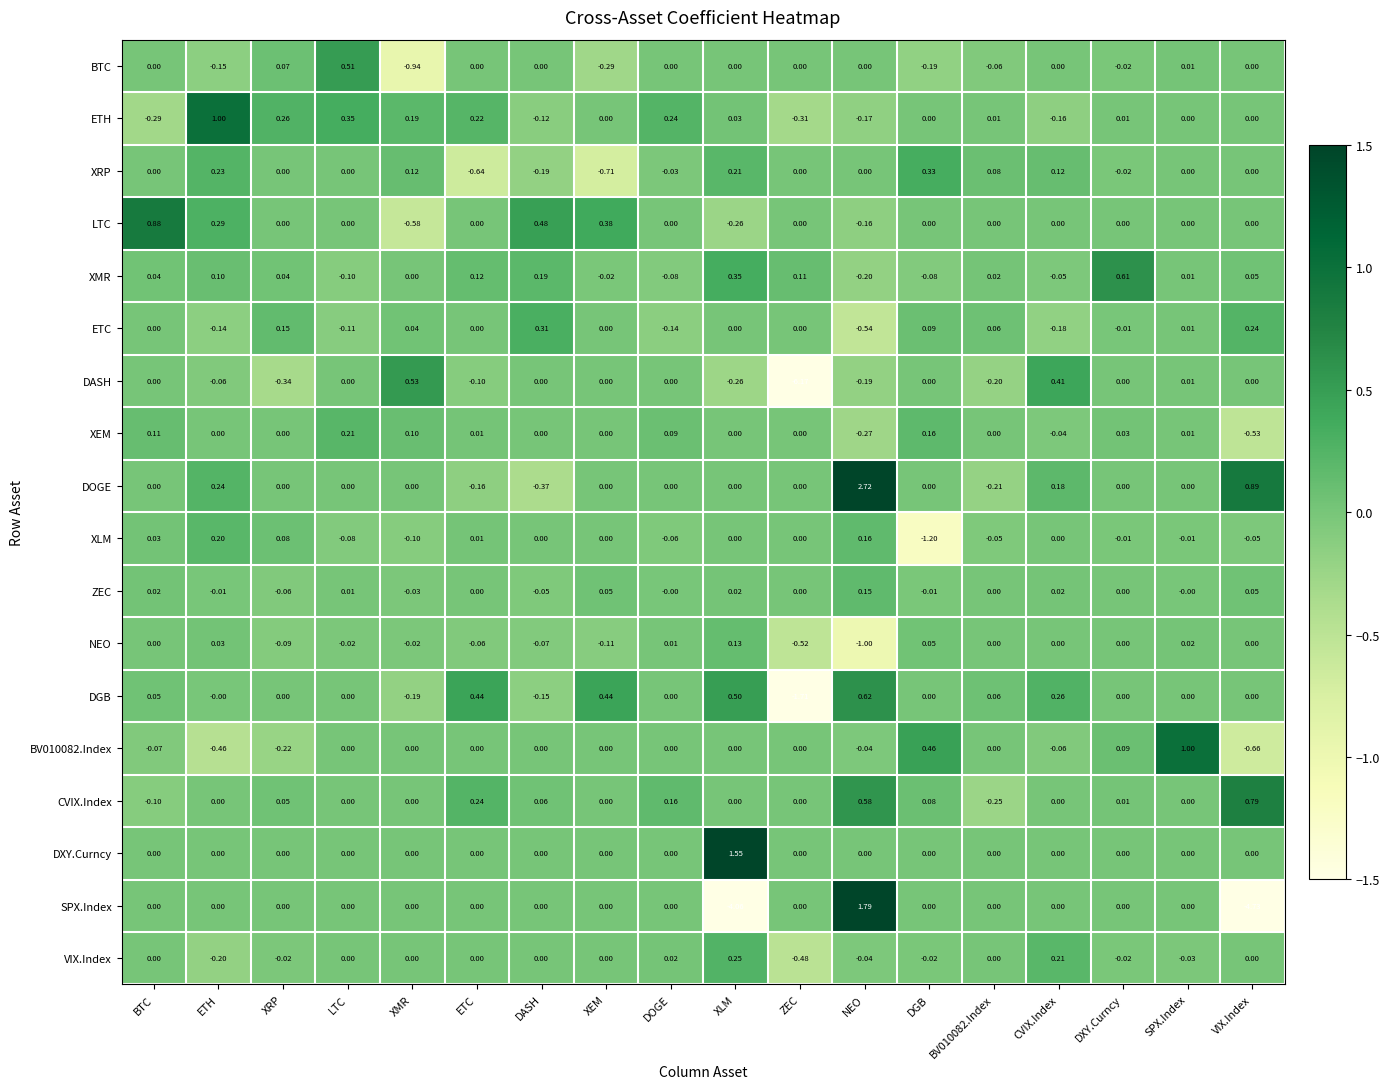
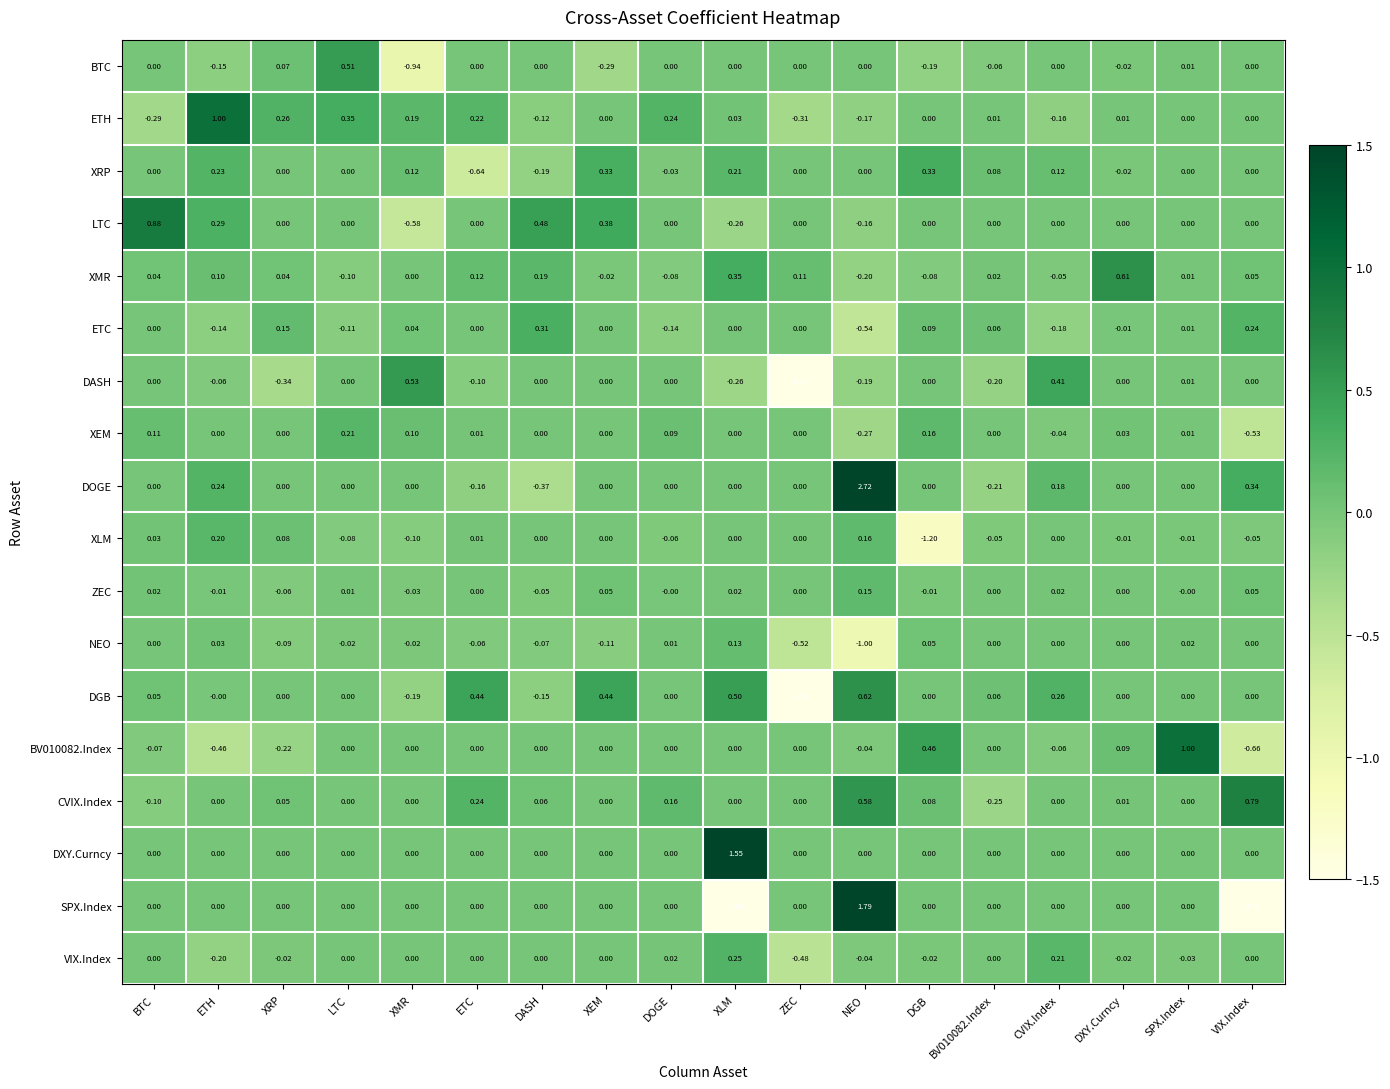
  {
    "XRP": {
      "BTC": 0.00,
      "ETH": 0.23,
      "XRP": 0.00,
      "LTC": 0.00,
      "XMR": 0.12,
      "ETC": -0.64,
      "DASH": -0.19,
-     "XEM": -0.71,
+     "XEM": 0.33,
      "DOGE": -0.03,
      "XLM": 0.21,
      "ZEC": 0.00,
      "NEO": 0.00,
      "DGB": 0.33,
      "BV010082.Index": 0.08,
      "CVIX.Index": 0.12,
      "DXY.Curncy": -0.02,
      "SPX.Index": 0.00,
      "VIX.Index": 0.00
    },
    "DOGE": {
      "BTC": 0.00,
      "ETH": 0.24,
      "XRP": 0.00,
      "LTC": 0.00,
      "XMR": 0.00,
      "ETC": -0.16,
      "DASH": -0.37,
      "XEM": 0.00,
      "DOGE": 0.00,
      "XLM": 0.00,
      "ZEC": 0.00,
      "NEO": 2.72,
      "DGB": 0.00,
      "BV010082.Index": -0.21,
      "CVIX.Index": 0.18,
      "DXY.Curncy": 0.00,
      "SPX.Index": 0.00,
-     "VIX.Index": 0.89
+     "VIX.Index": 0.34
    }
  }
